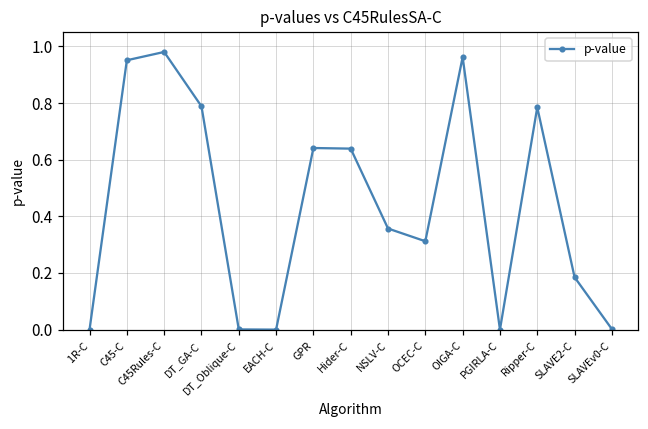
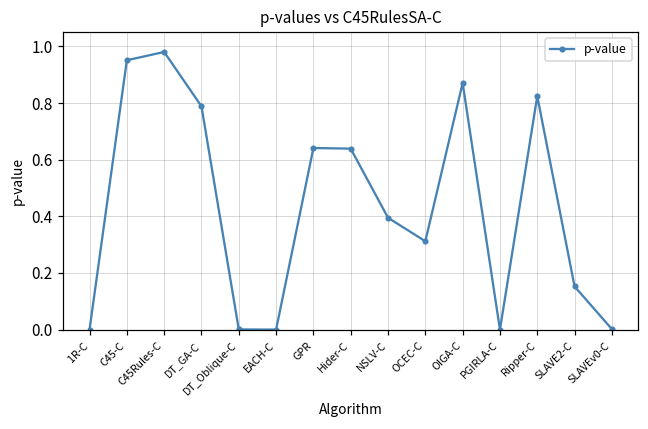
  {
    "1R-C": 0.00,
    "C45-C": 0.95,
    "C45Rules-C": 0.98,
    "DT_GA-C": 0.79,
    "DT_Oblique-C": 0.00,
    "EACH-C": 0.00,
    "GPR": 0.64,
    "Hider-C": 0.64,
-   "NSLV-C": 0.36,
+   "NSLV-C": 0.39,
    "OCEC-C": 0.31,
-   "OIGA-C": 0.96,
+   "OIGA-C": 0.87,
    "PGIRLA-C": 0.00,
-   "Ripper-C": 0.78,
-   "SLAVE2-C": 0.19,
+   "Ripper-C": 0.82,
+   "SLAVE2-C": 0.15,
    "SLAVEv0-C": 0.00
  }
